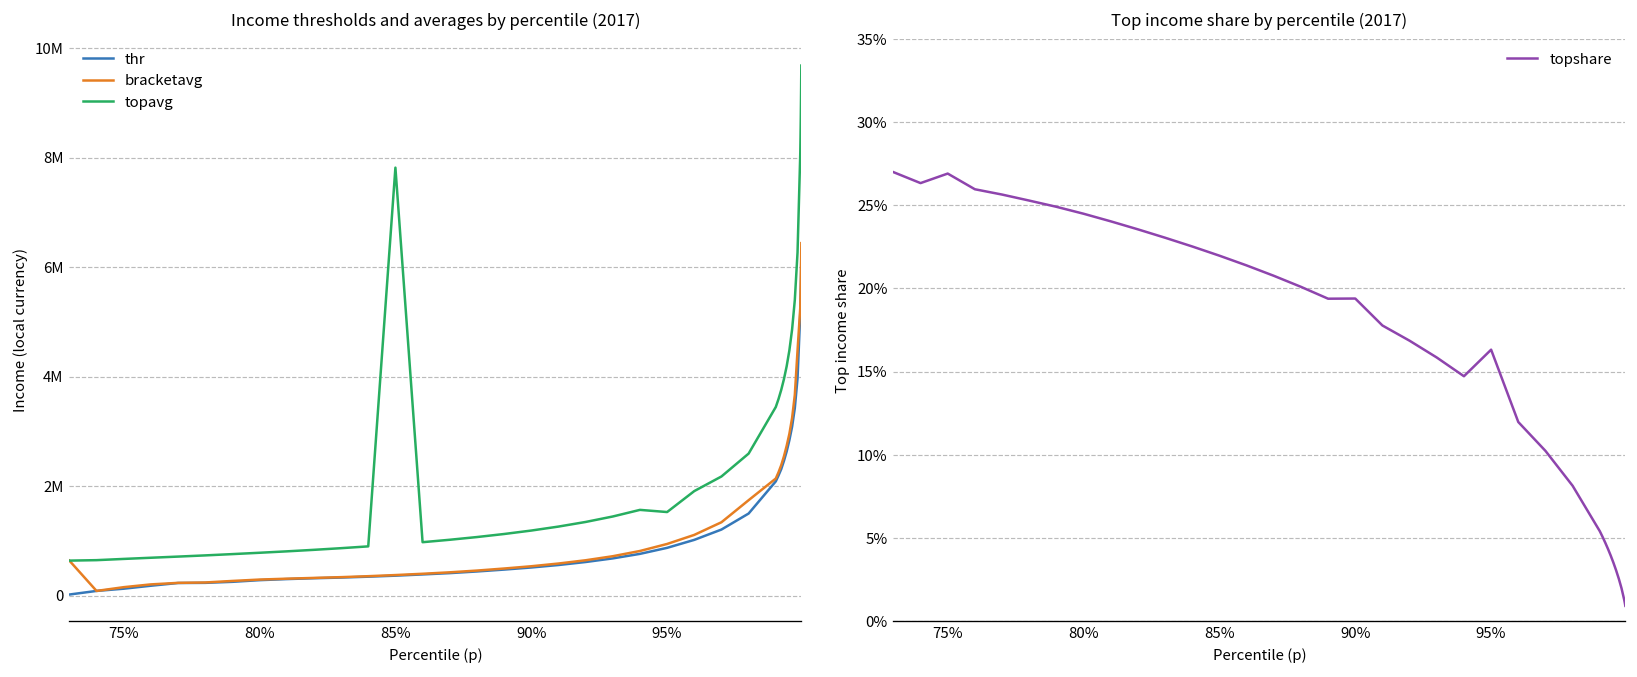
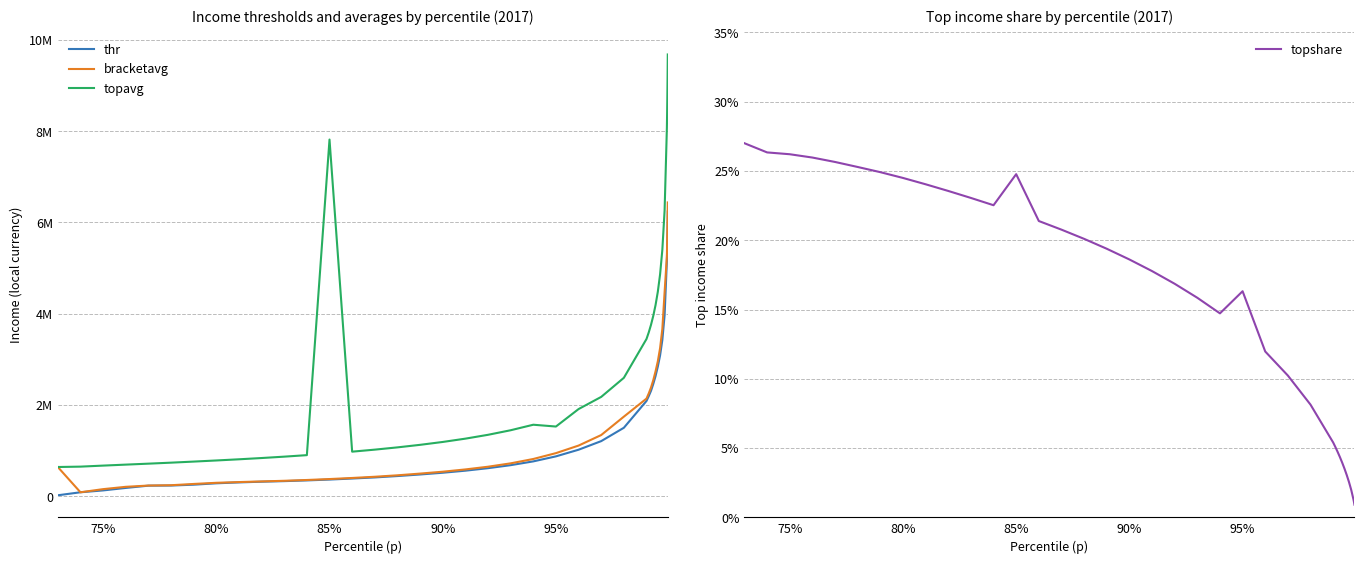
  {
    "Income thresholds and averages by percentile (2017)": {
      "thr": {
        "95%": "900000"
      },
      "bracketavg": {
        "95%": "900000"
      },
      "topavg": {
        "75%": "700000",
        "80%": "800000",
        "85%": "7800000",
        "90%": "1200000",
        "95%": "1500000"
      }
    },
    "Top income share by percentile (2017)": {
-     "75%": "26.9%",
+     "75%": "26.2%",
      "80%": "24.5%",
-     "85%": "22.0%",
-     "90%": "19.4%",
+     "85%": "24.8%",
+     "90%": "18.6%",
      "95%": "16.3%"
    }
  }
